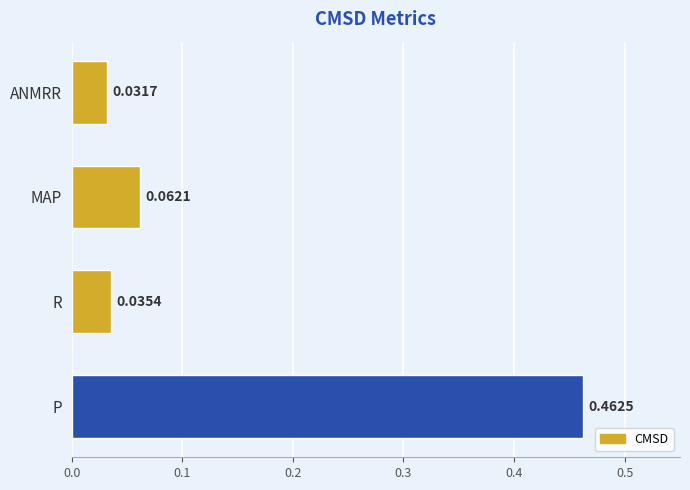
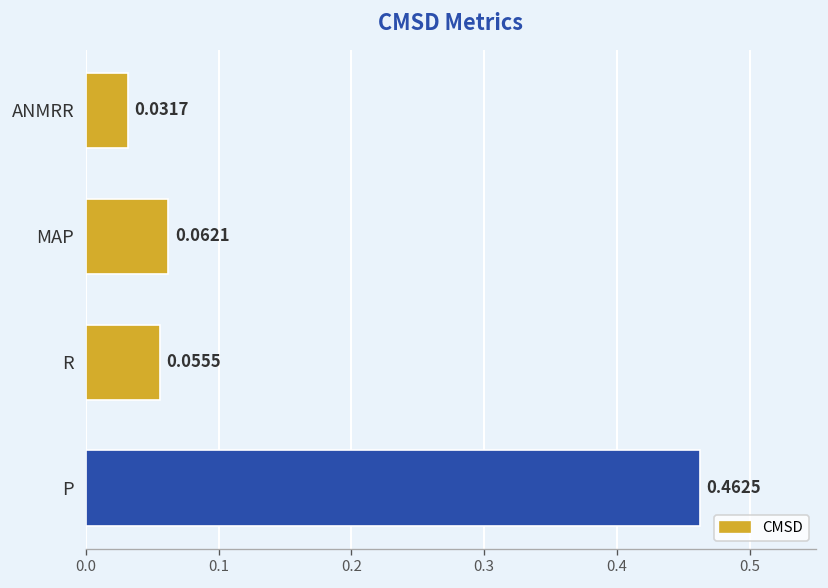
  {
    "ANMRR": 0.0317,
    "MAP": 0.0621,
-   "R": 0.0354,
+   "R": 0.0555,
    "P": 0.4625
  }
